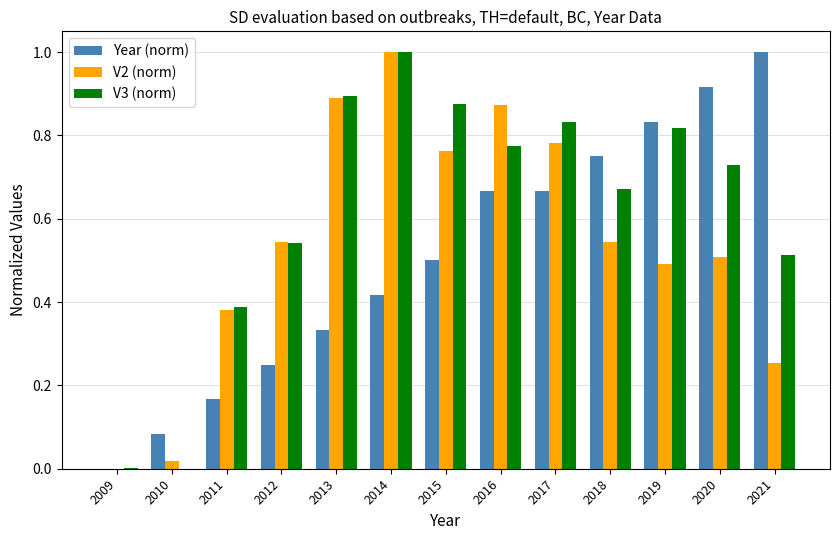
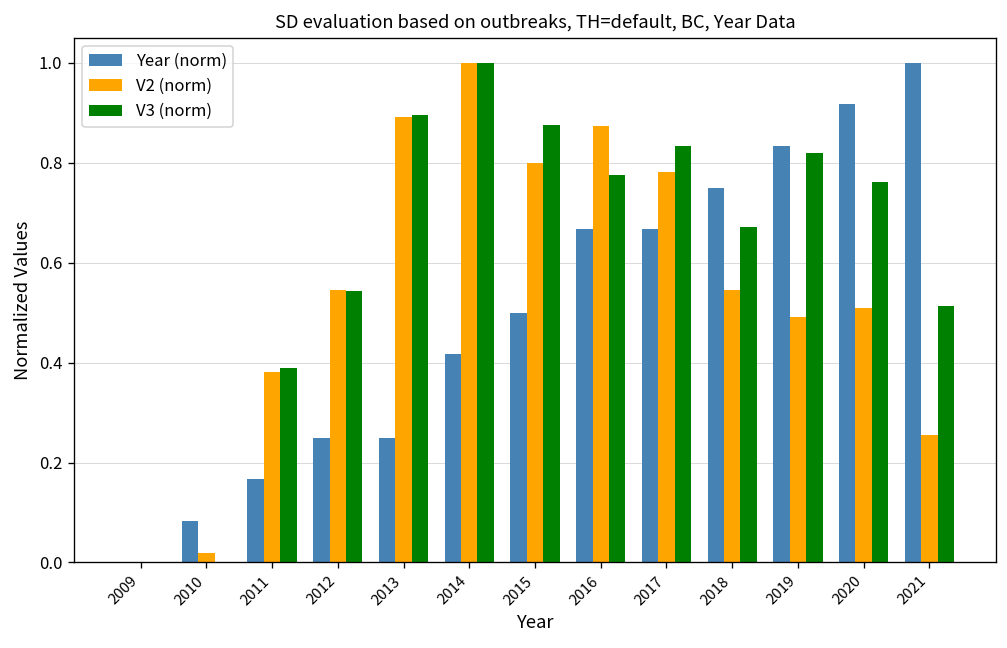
  {
    "Year (norm)": {
      "2009": 0.00,
      "2010": 0.08,
      "2011": 0.17,
      "2012": 0.25,
-     "2013": 0.33,
+     "2013": 0.25,
      "2014": 0.42,
      "2015": 0.50,
      "2016": 0.67,
      "2017": 0.67,
      "2018": 0.75,
      "2019": 0.83,
      "2020": 0.92,
      "2021": 1.00
    },
    "V2 (norm)": {
      "2009": 0.00,
      "2010": 0.02,
      "2011": 0.38,
      "2012": 0.55,
      "2013": 0.89,
      "2014": 1.00,
-     "2015": 0.76,
+     "2015": 0.80,
      "2016": 0.87,
      "2017": 0.78,
      "2018": 0.55,
      "2019": 0.49,
      "2020": 0.51,
      "2021": 0.25
    },
    "V3 (norm)": {
      "2010": 0.00,
      "2011": 0.39,
      "2012": 0.54,
      "2013": 0.90,
      "2014": 1.00,
      "2015": 0.87,
      "2016": 0.77,
      "2017": 0.83,
      "2018": 0.67,
      "2019": 0.82,
-     "2020": 0.73,
+     "2020": 0.76,
      "2021": 0.51
    }
  }
